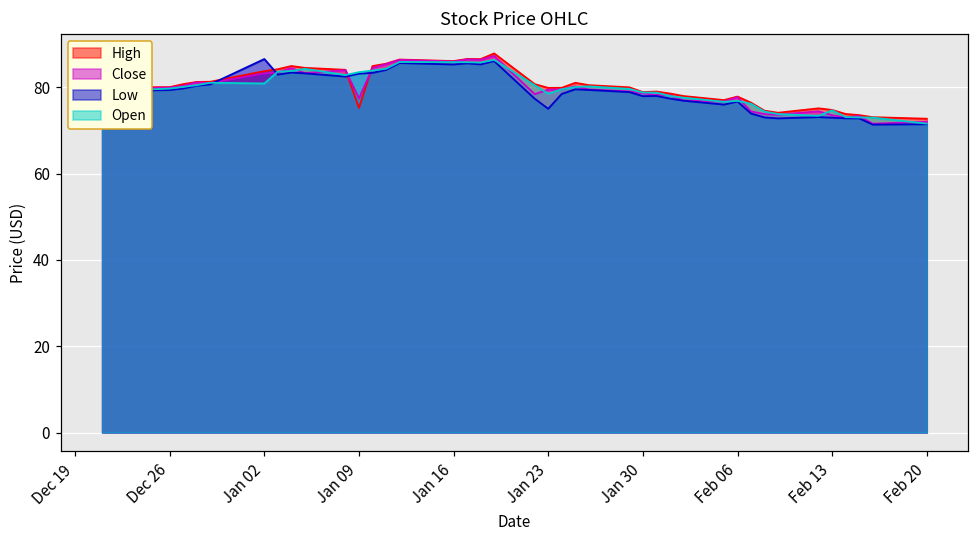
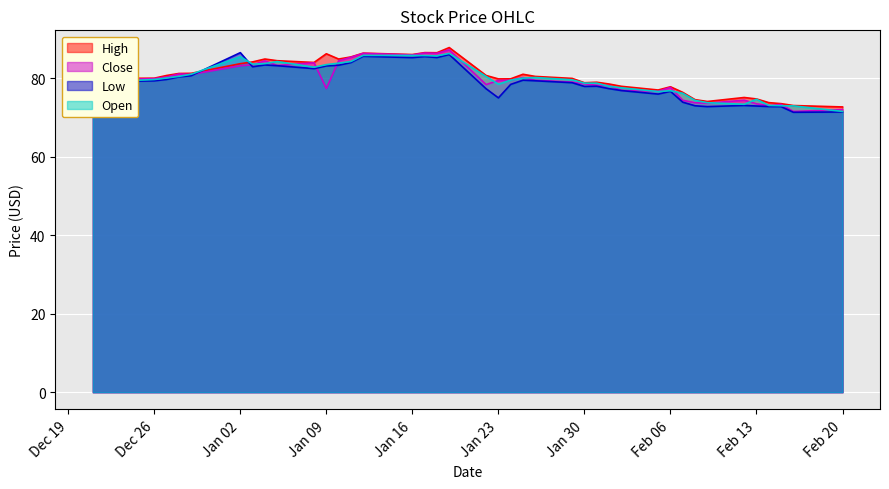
  {
    "High": {
-     "Jan 09": 75,
+     "Jan 09": 86,
      "Feb 20": 73
    },
    "Close": {
      "Jan 09": 77
    },
    "Low": {
      "Jan 02": 87,
      "Jan 23": 75,
      "Jan 30": 78
    },
    "Open": {
-     "Jan 02": 81,
+     "Jan 02": 86,
      "Jan 23": 79
    }
  }
